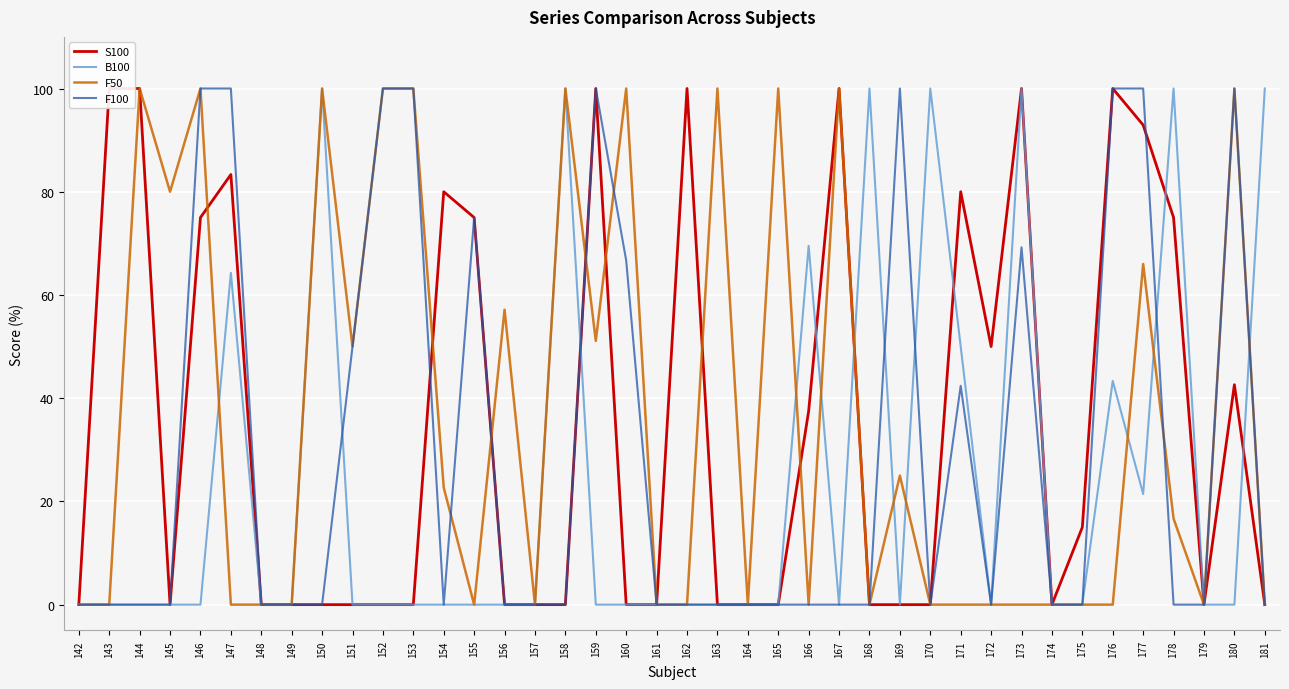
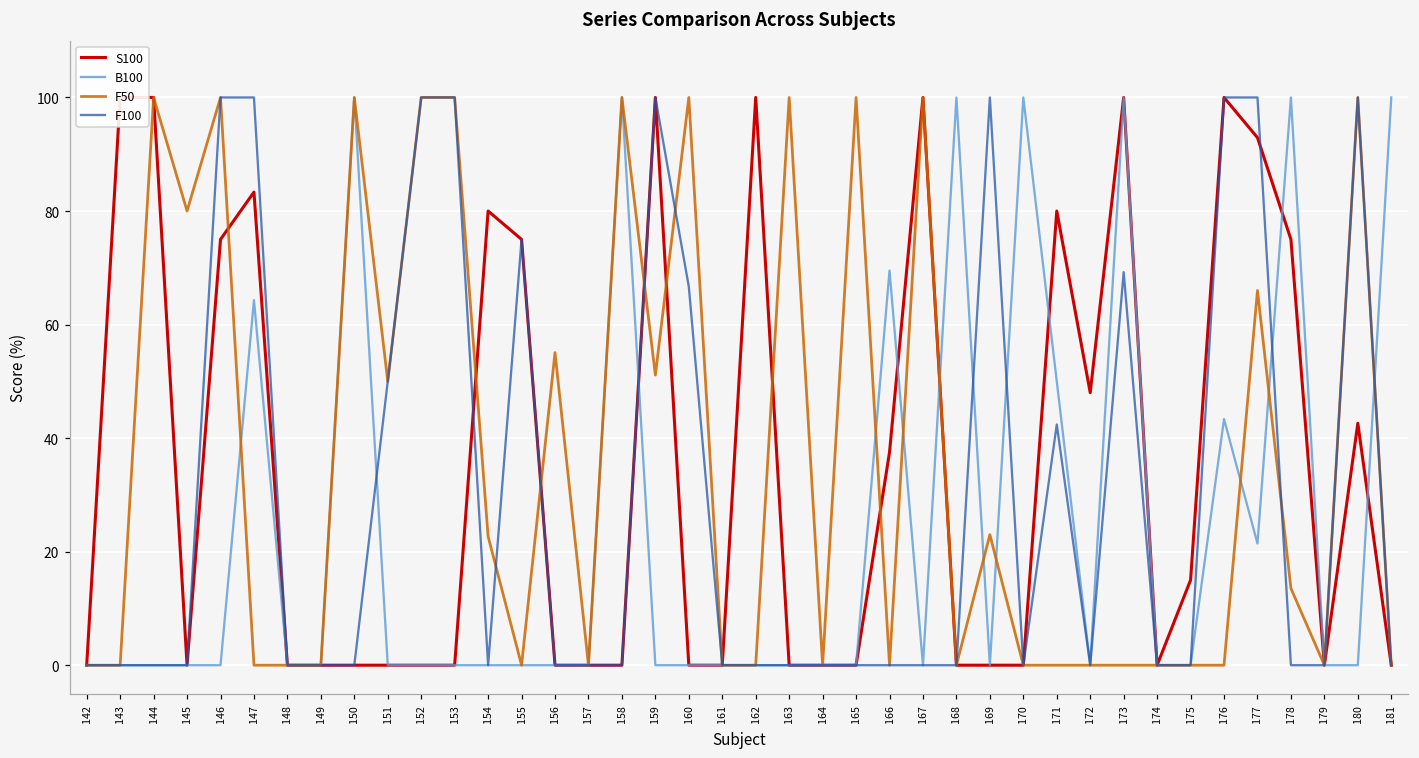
  {
    "S100": {
      "146": 75,
      "147": 83,
      "154": 80,
      "162": 100,
      "166": 38,
      "171": 80,
-     "172": 50,
+     "172": 48,
      "175": 15,
      "177": 93,
      "178": 75,
      "180": 43
    },
    "B100": {
      "146": 0,
      "147": 64,
      "159": 0,
      "166": 70,
      "168": 100,
      "170": 100,
      "171": 50,
      "176": 43,
      "177": 21,
      "178": 100,
      "180": 0,
      "181": 100
    },
    "F50": {
      "145": 80,
      "147": 0,
      "154": 23,
-     "156": 57,
+     "156": 55,
      "159": 51,
      "160": 100,
      "163": 100,
      "165": 100,
-     "169": 25,
+     "169": 23,
      "171": 0,
      "173": 0,
      "176": 0,
      "177": 66,
-     "178": 17
+     "178": 14
    },
    "F100": {
      "147": 100,
      "160": 67,
      "169": 100,
      "171": 42,
      "173": 69,
      "177": 100,
      "178": 0
    }
  }
